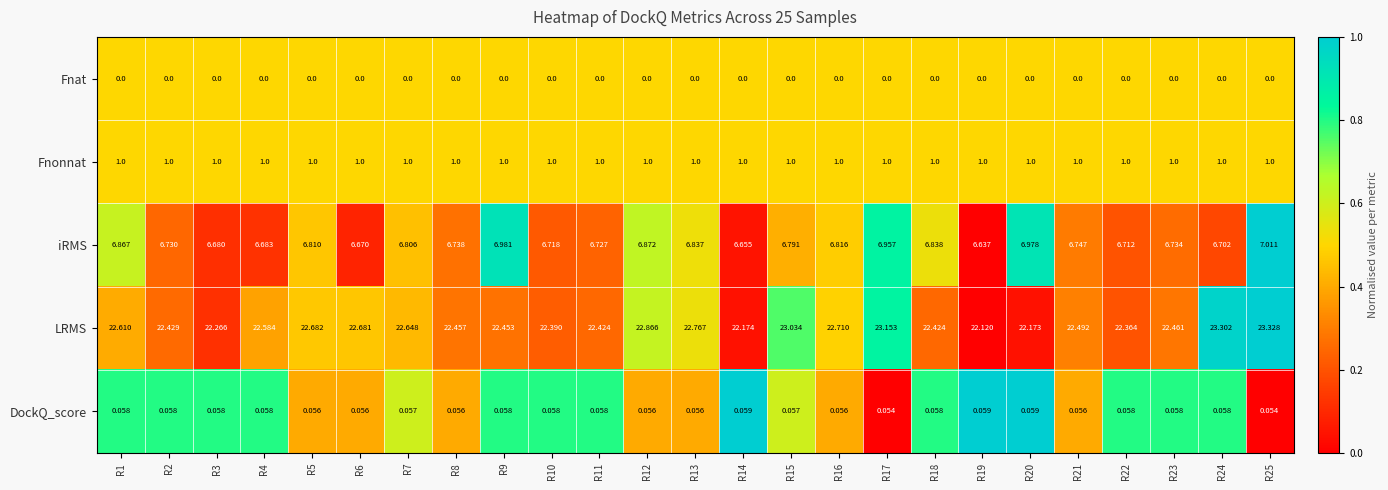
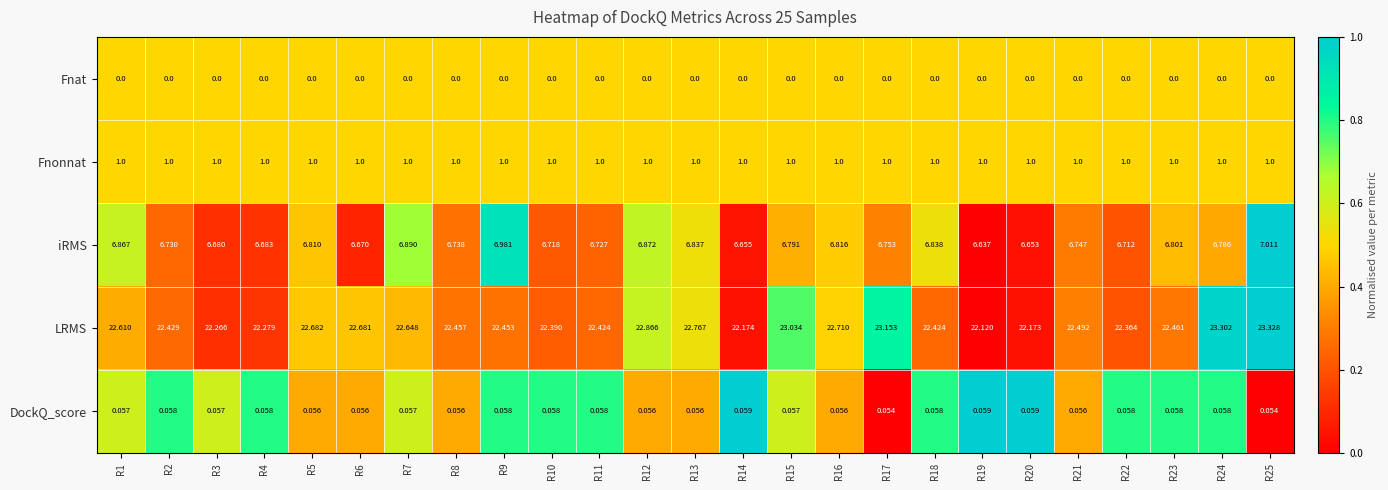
  {
    "Fnat": {
      "R1": 0.0,
      "R2": 0.0,
      "R3": 0.0,
      "R4": 0.0,
      "R5": 0.0,
      "R6": 0.0,
      "R7": 0.0,
      "R8": 0.0,
      "R9": 0.0,
      "R10": 0.0,
      "R11": 0.0,
      "R12": 0.0,
      "R13": 0.0,
      "R14": 0.0,
      "R15": 0.0,
      "R16": 0.0,
      "R17": 0.0,
      "R18": 0.0,
      "R19": 0.0,
      "R20": 0.0,
      "R21": 0.0,
      "R22": 0.0,
      "R23": 0.0,
      "R24": 0.0,
      "R25": 0.0
    },
    "Fnonnat": {
      "R1": 1.0,
      "R2": 1.0,
      "R3": 1.0,
      "R4": 1.0,
      "R5": 1.0,
      "R6": 1.0,
      "R7": 1.0,
      "R8": 1.0,
      "R9": 1.0,
      "R10": 1.0,
      "R11": 1.0,
      "R12": 1.0,
      "R13": 1.0,
      "R14": 1.0,
      "R15": 1.0,
      "R16": 1.0,
      "R17": 1.0,
      "R18": 1.0,
      "R19": 1.0,
      "R20": 1.0,
      "R21": 1.0,
      "R22": 1.0,
      "R23": 1.0,
      "R24": 1.0,
      "R25": 1.0
    },
    "iRMS": {
      "R1": 6.867,
      "R2": 6.730,
      "R3": 6.680,
      "R4": 6.683,
      "R5": 6.810,
      "R6": 6.670,
-     "R7": 6.806,
+     "R7": 6.890,
      "R8": 6.738,
      "R9": 6.981,
      "R10": 6.718,
      "R11": 6.727,
      "R12": 6.872,
      "R13": 6.837,
      "R14": 6.655,
      "R15": 6.791,
      "R16": 6.816,
-     "R17": 6.957,
+     "R17": 6.753,
      "R18": 6.838,
      "R19": 6.637,
-     "R20": 6.978,
+     "R20": 6.653,
      "R21": 6.747,
      "R22": 6.712,
-     "R23": 6.734,
-     "R24": 6.702,
+     "R23": 6.801,
+     "R24": 6.786,
      "R25": 7.011
    },
    "LRMS": {
      "R1": 22.610,
      "R2": 22.429,
      "R3": 22.266,
-     "R4": 22.584,
+     "R4": 22.279,
      "R5": 22.682,
      "R6": 22.681,
      "R7": 22.648,
      "R8": 22.457,
      "R9": 22.453,
      "R10": 22.390,
      "R11": 22.424,
      "R12": 22.866,
      "R13": 22.767,
      "R14": 22.174,
      "R15": 23.034,
      "R16": 22.710,
      "R17": 23.153,
      "R18": 22.424,
      "R19": 22.120,
      "R20": 22.173,
      "R21": 22.492,
      "R22": 22.364,
      "R23": 22.461,
      "R24": 23.302,
      "R25": 23.328
    },
    "DockQ_score": {
-     "R1": 0.058,
+     "R1": 0.057,
      "R2": 0.058,
-     "R3": 0.058,
+     "R3": 0.057,
      "R4": 0.058,
      "R5": 0.056,
      "R6": 0.056,
      "R7": 0.057,
      "R8": 0.056,
      "R9": 0.058,
      "R10": 0.058,
      "R11": 0.058,
      "R12": 0.056,
      "R13": 0.056,
      "R14": 0.059,
      "R15": 0.057,
      "R16": 0.056,
      "R17": 0.054,
      "R18": 0.058,
      "R19": 0.059,
      "R20": 0.059,
      "R21": 0.056,
      "R22": 0.058,
      "R23": 0.058,
      "R24": 0.058,
      "R25": 0.054
    }
  }
